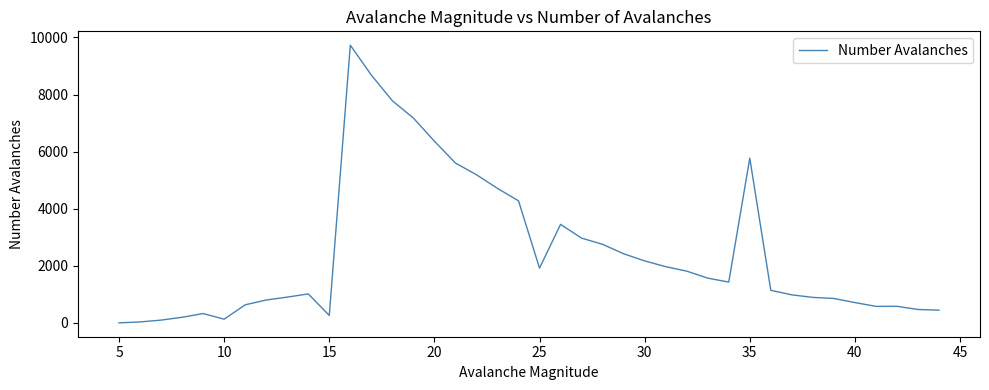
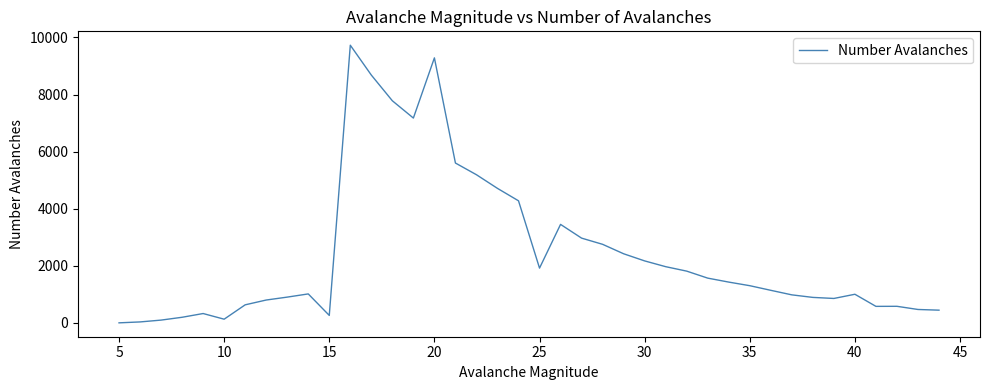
  {
    "5": 0,
    "10": 100,
    "15": 300,
-   "20": 6400,
+   "20": 9300,
    "25": 1900,
    "30": 2200,
-   "35": 5800,
-   "40": 700
+   "35": 1300,
+   "40": 1000
  }
